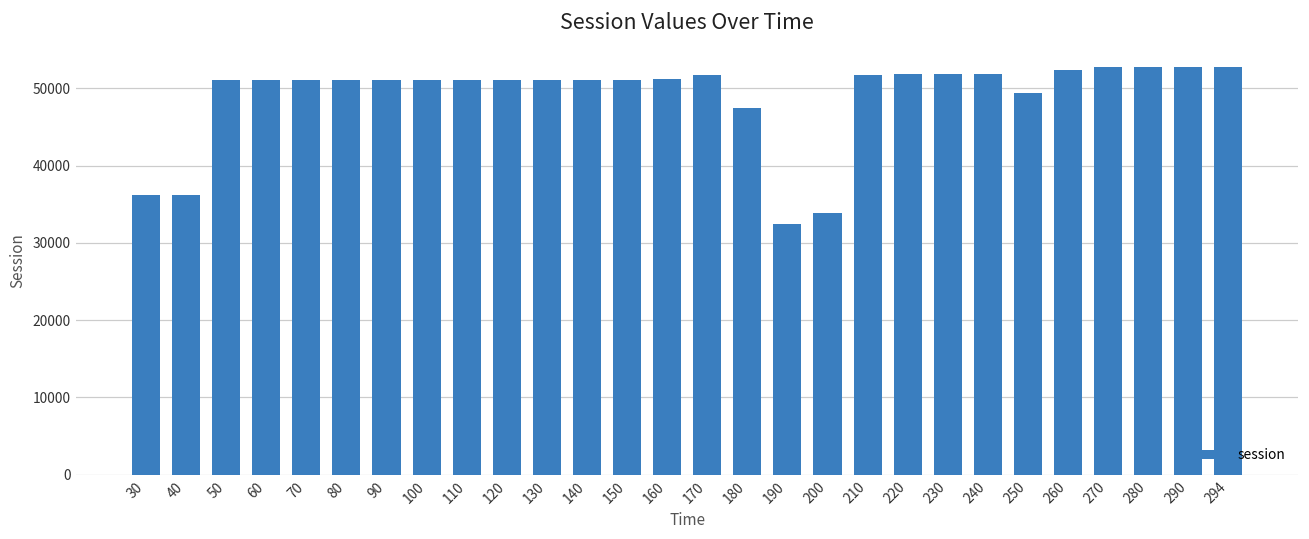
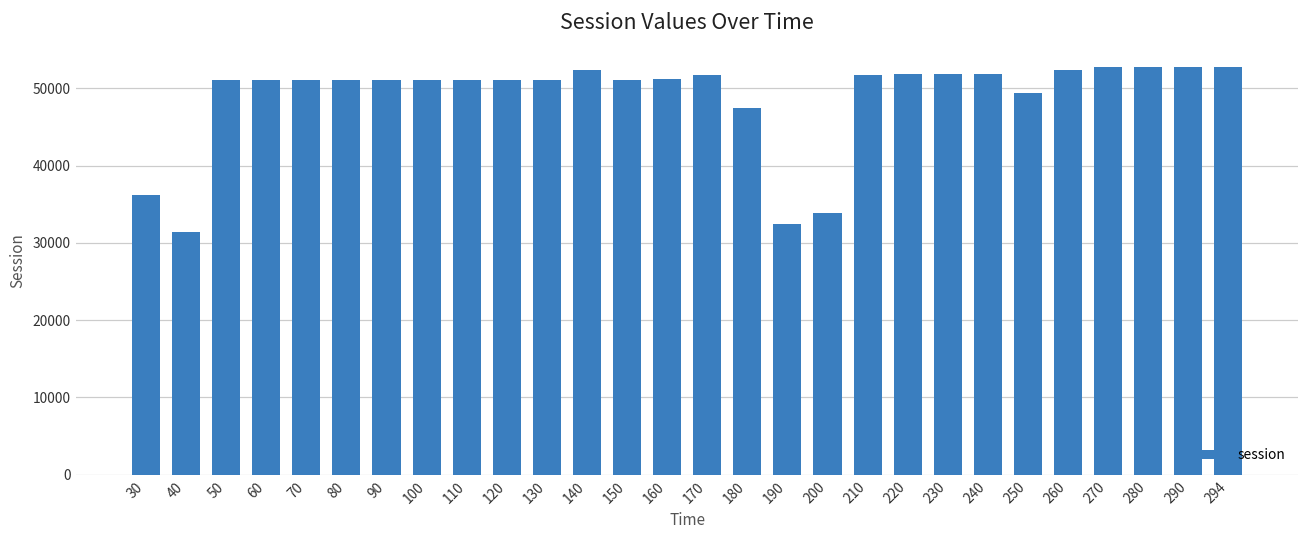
  {
    "30": 36000,
-   "40": 36000,
+   "40": 31000,
    "50": 51000,
    "60": 51000,
    "70": 51000,
    "80": 51000,
    "90": 51000,
    "100": 51000,
    "110": 51000,
    "120": 51000,
    "130": 51000,
-   "140": 51000,
+   "140": 52000,
    "150": 51000,
    "160": 51000,
    "170": 52000,
    "180": 47000,
    "190": 33000,
    "200": 34000,
    "210": 52000,
    "220": 52000,
    "230": 52000,
    "240": 52000,
    "250": 49000,
    "260": 52000,
    "270": 53000,
    "280": 53000,
    "290": 53000,
    "294": 53000
  }
